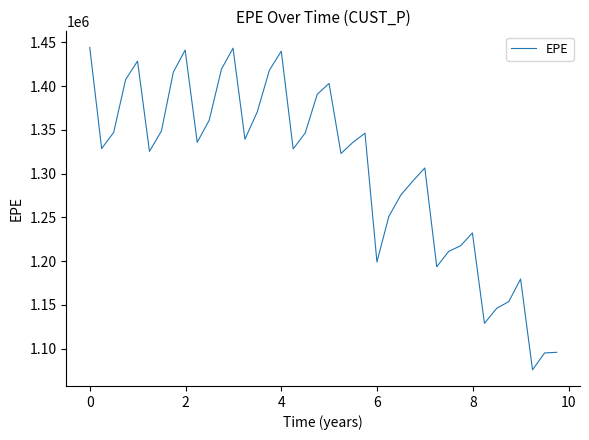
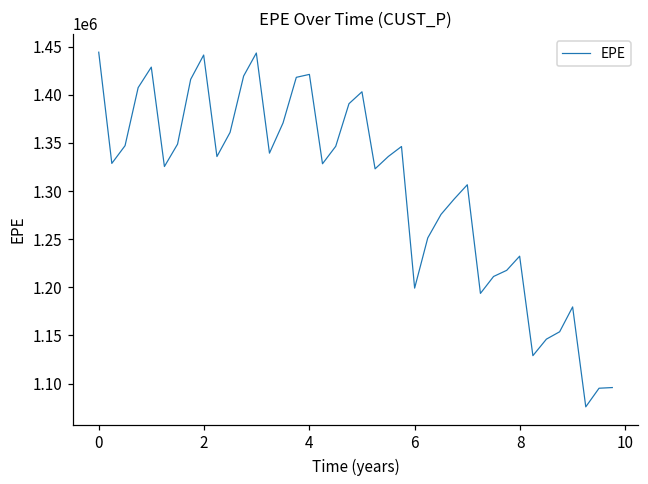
  {
    "0": 1440000,
-   "4": 1440000,
+   "4": 1420000,
    "6": 1200000
  }
